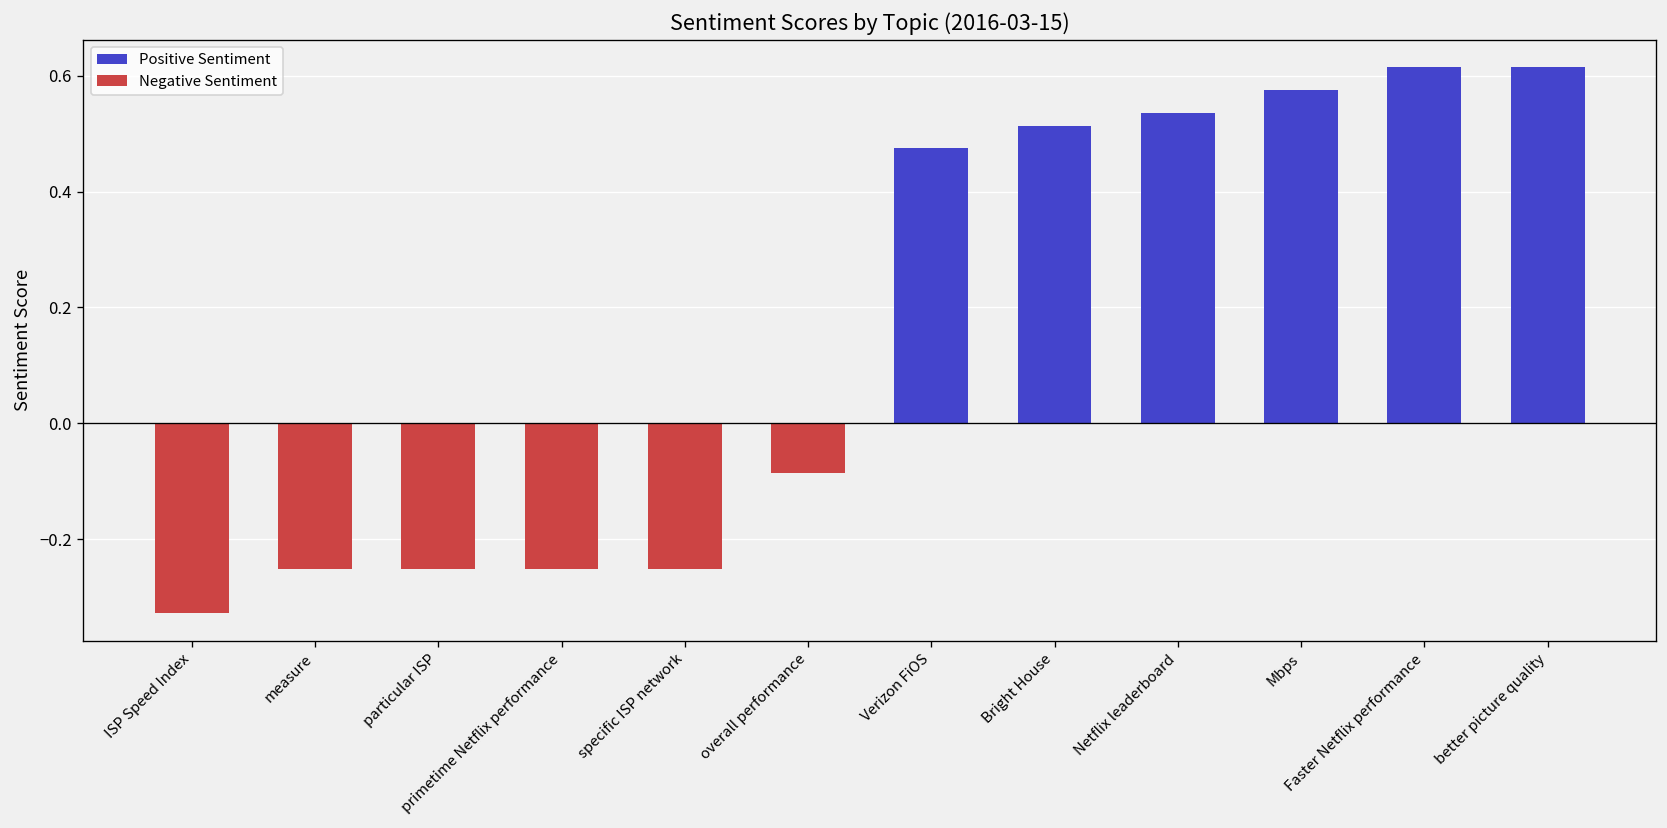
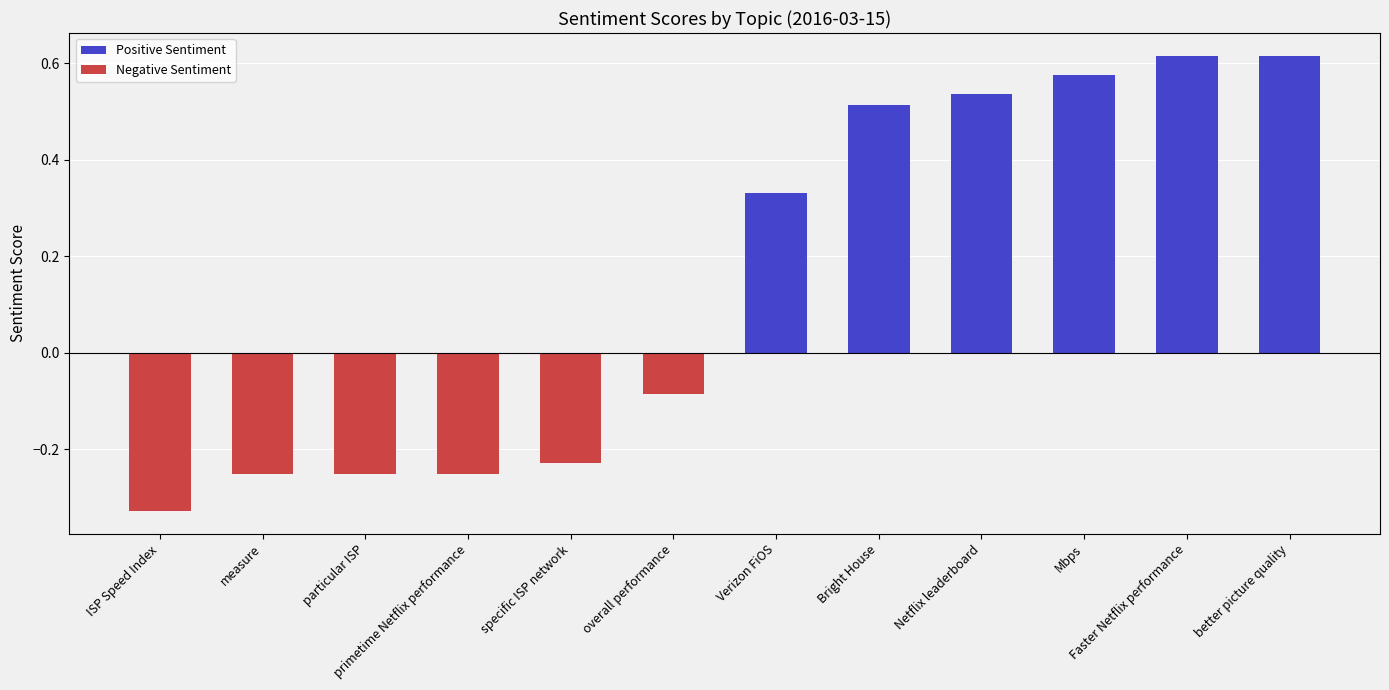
  {
    "ISP Speed Index": -0.33,
    "measure": -0.25,
    "particular ISP": -0.25,
    "primetime Netflix performance": -0.25,
-   "specific ISP network": -0.25,
+   "specific ISP network": -0.23,
    "overall performance": -0.09,
-   "Verizon FiOS": 0.48,
+   "Verizon FiOS": 0.33,
    "Bright House": 0.51,
    "Netflix leaderboard": 0.54,
    "Mbps": 0.58,
    "Faster Netflix performance": 0.62,
    "better picture quality": 0.62
  }
